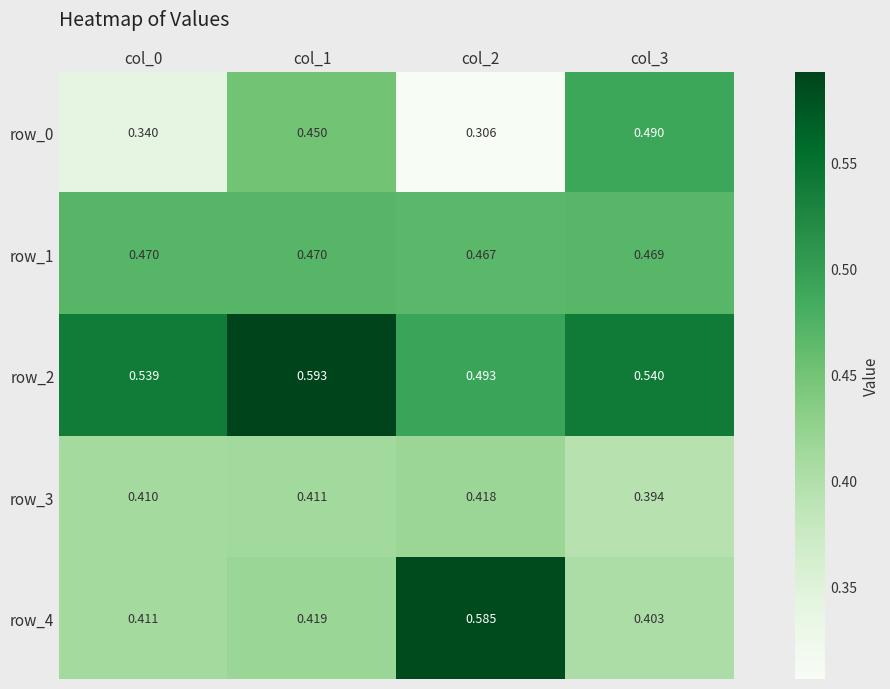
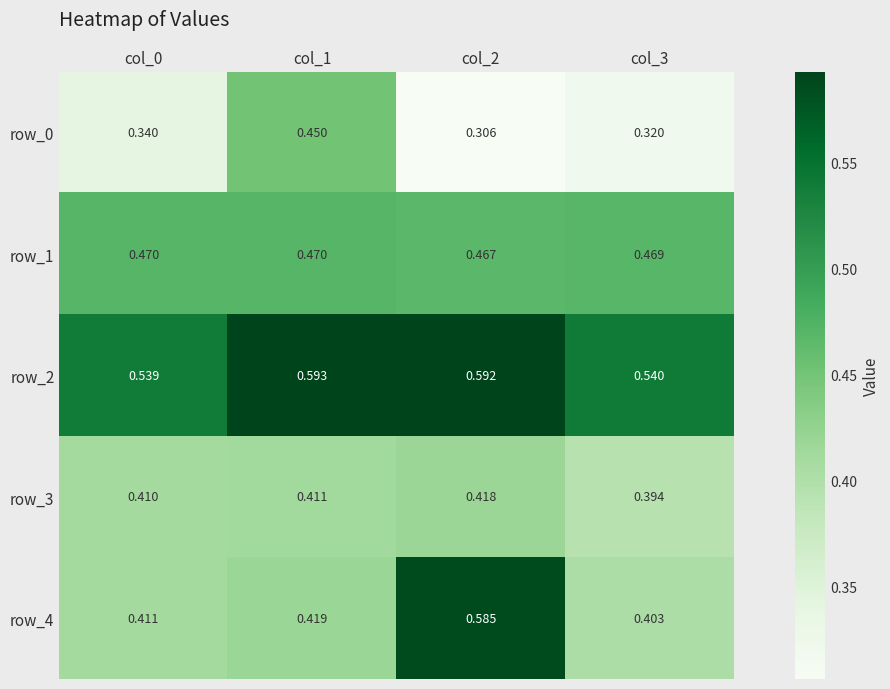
  {
    "row_0": {
      "col_0": 0.340,
      "col_1": 0.450,
      "col_2": 0.306,
-     "col_3": 0.490
+     "col_3": 0.320
    },
    "row_1": {
      "col_0": 0.470,
      "col_1": 0.470,
      "col_2": 0.467,
      "col_3": 0.469
    },
    "row_2": {
      "col_0": 0.539,
      "col_1": 0.593,
-     "col_2": 0.493,
+     "col_2": 0.592,
      "col_3": 0.540
    },
    "row_3": {
      "col_0": 0.410,
      "col_1": 0.411,
      "col_2": 0.418,
      "col_3": 0.394
    },
    "row_4": {
      "col_0": 0.411,
      "col_1": 0.419,
      "col_2": 0.585,
      "col_3": 0.403
    }
  }
